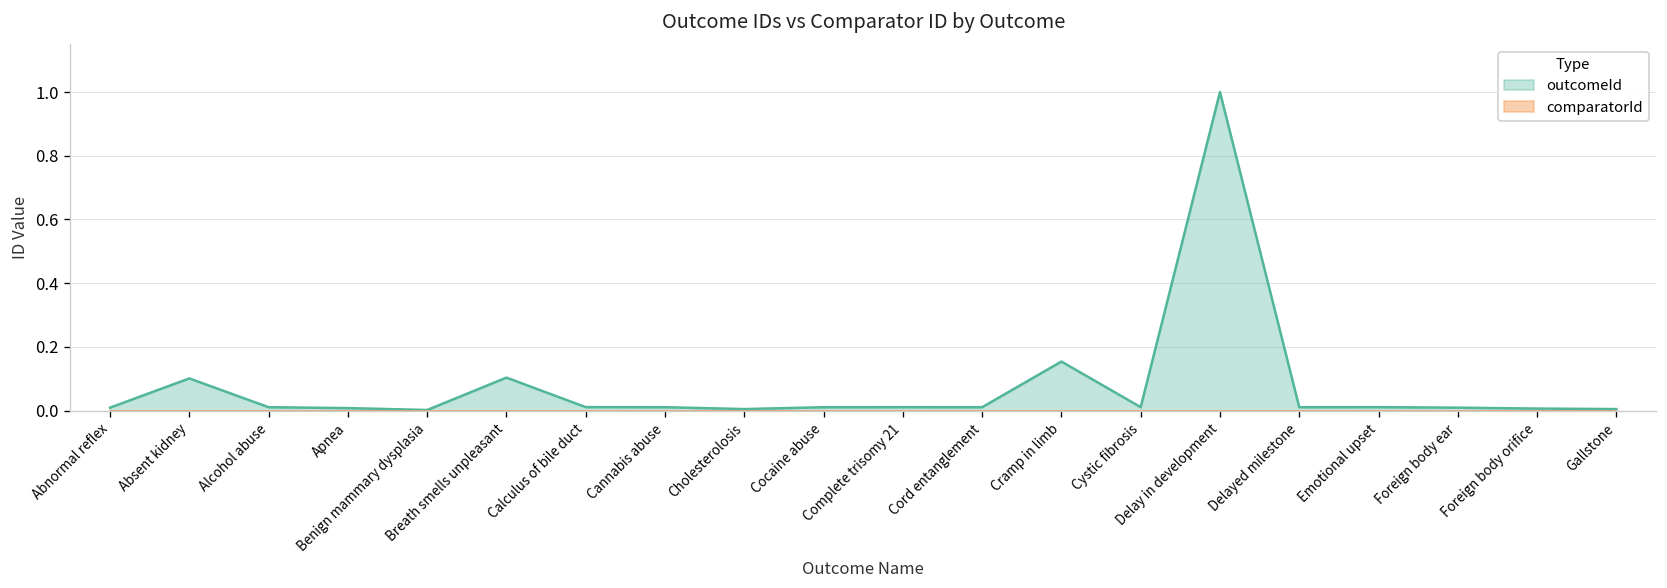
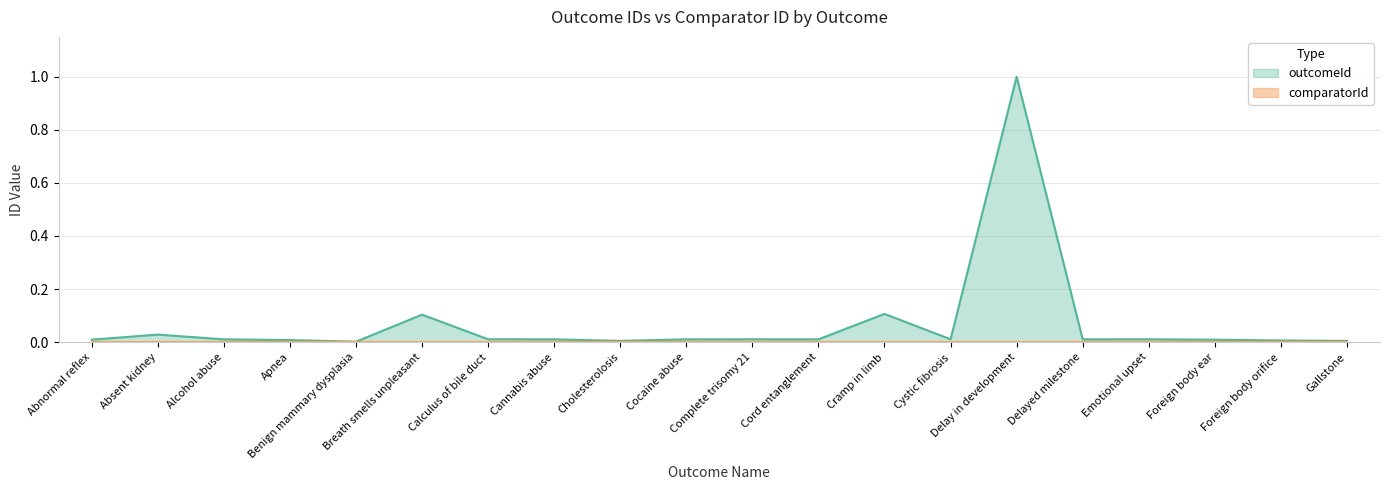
  {
    "outcomeId": {
-     "Absent kidney": 0.10,
+     "Absent kidney": 0.03,
      "Alcohol abuse": 0.01,
      "Breath smells unpleasant": 0.10,
      "Calculus of bile duct": 0.01,
      "Cannabis abuse": 0.01,
      "Cocaine abuse": 0.01,
      "Complete trisomy 21": 0.01,
      "Cord entanglement": 0.01,
-     "Cramp in limb": 0.15,
+     "Cramp in limb": 0.11,
      "Cystic fibrosis": 0.01,
      "Delay in development": 1.00,
      "Delayed milestone": 0.01,
      "Emotional upset": 0.01
    },
    "comparatorId": {
      "Absent kidney": 0.00,
      "Alcohol abuse": 0.00,
      "Breath smells unpleasant": 0.00,
      "Calculus of bile duct": 0.00,
      "Cannabis abuse": 0.00,
      "Cocaine abuse": 0.00,
      "Complete trisomy 21": 0.00,
      "Cord entanglement": 0.00,
      "Cramp in limb": 0.00,
      "Cystic fibrosis": 0.00,
      "Delay in development": 0.00,
      "Delayed milestone": 0.00,
      "Emotional upset": 0.00
    }
  }
